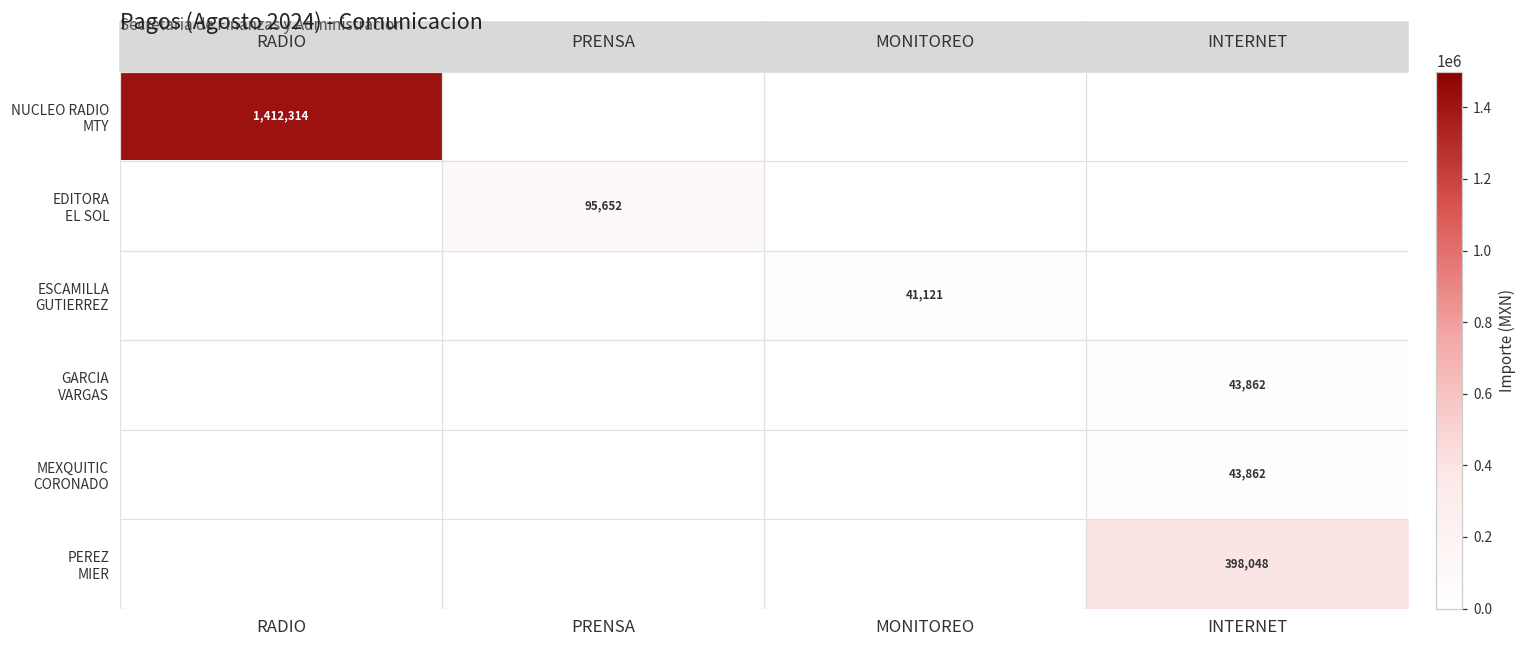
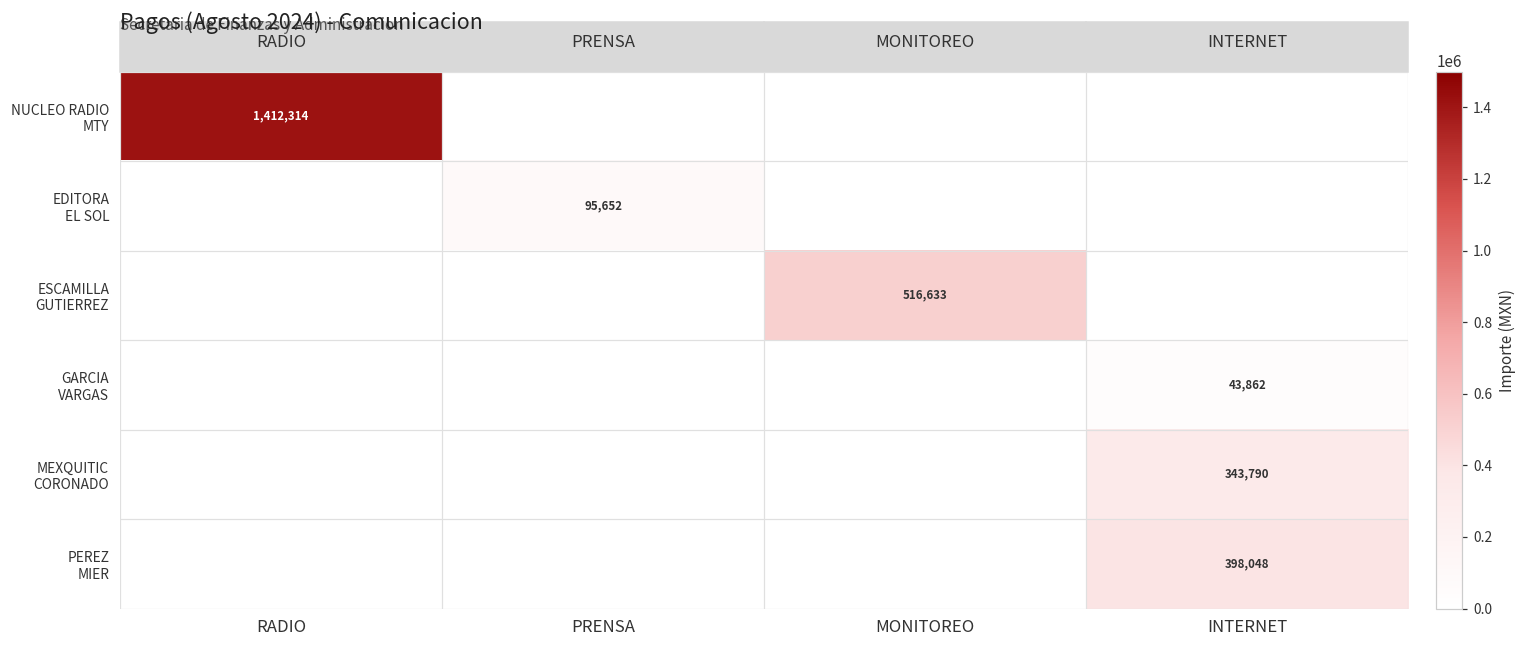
  {
    "NUCLEO RADIO MTY": {
      "RADIO": "1,412,314"
    },
    "EDITORA EL SOL": {
      "PRENSA": "95,652"
    },
    "ESCAMILLA GUTIERREZ": {
-     "MONITOREO": "41,121"
+     "MONITOREO": "516,633"
    },
    "GARCIA VARGAS": {
      "INTERNET": "43,862"
    },
    "MEXQUITIC CORONADO": {
-     "INTERNET": "43,862"
+     "INTERNET": "343,790"
    },
    "PEREZ MIER": {
      "INTERNET": "398,048"
    }
  }
